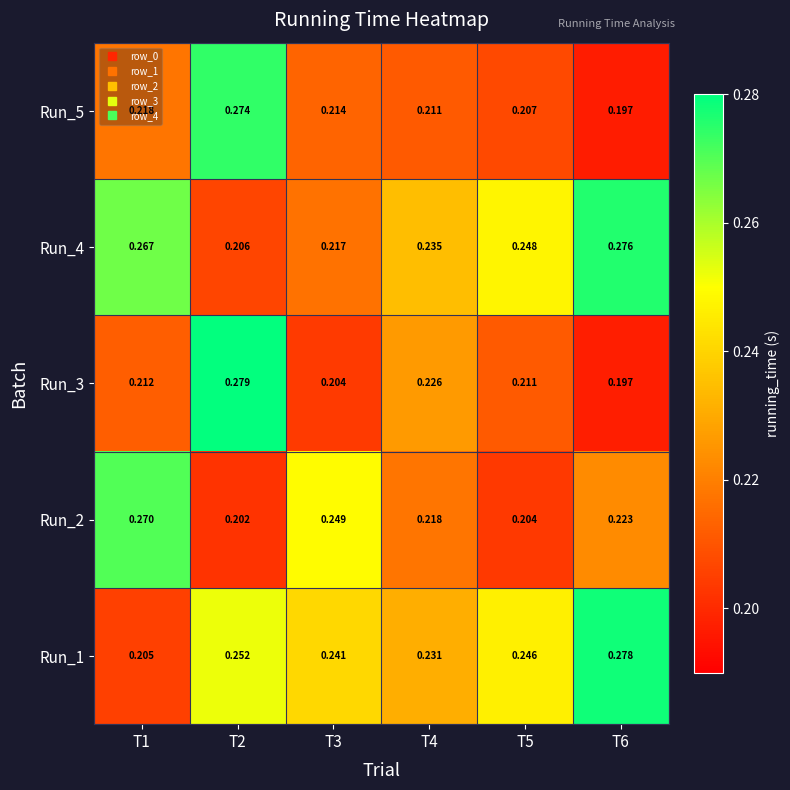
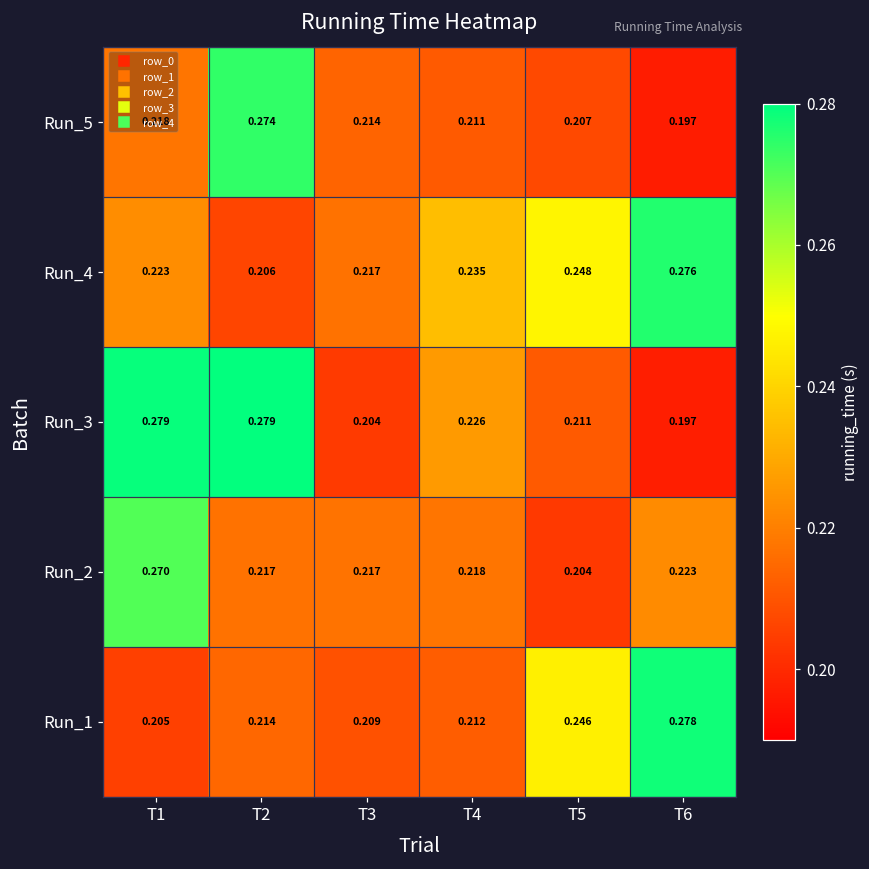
  {
    "Run_5": {
      "T2": 0.274,
      "T3": 0.214,
      "T4": 0.211,
      "T5": 0.207,
      "T6": 0.197
    },
    "Run_4": {
-     "T1": 0.267,
+     "T1": 0.223,
      "T2": 0.206,
      "T3": 0.217,
      "T4": 0.235,
      "T5": 0.248,
      "T6": 0.276
    },
    "Run_3": {
-     "T1": 0.212,
+     "T1": 0.279,
      "T2": 0.279,
      "T3": 0.204,
      "T4": 0.226,
      "T5": 0.211,
      "T6": 0.197
    },
    "Run_2": {
      "T1": 0.270,
-     "T2": 0.202,
-     "T3": 0.249,
+     "T2": 0.217,
+     "T3": 0.217,
      "T4": 0.218,
      "T5": 0.204,
      "T6": 0.223
    },
    "Run_1": {
      "T1": 0.205,
-     "T2": 0.252,
-     "T3": 0.241,
-     "T4": 0.231,
+     "T2": 0.214,
+     "T3": 0.209,
+     "T4": 0.212,
      "T5": 0.246,
      "T6": 0.278
    }
  }
